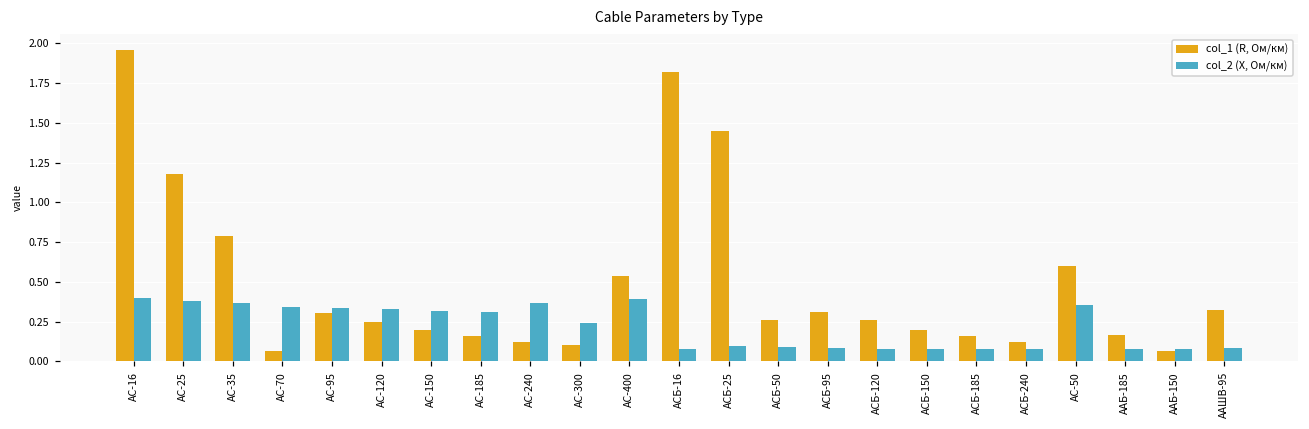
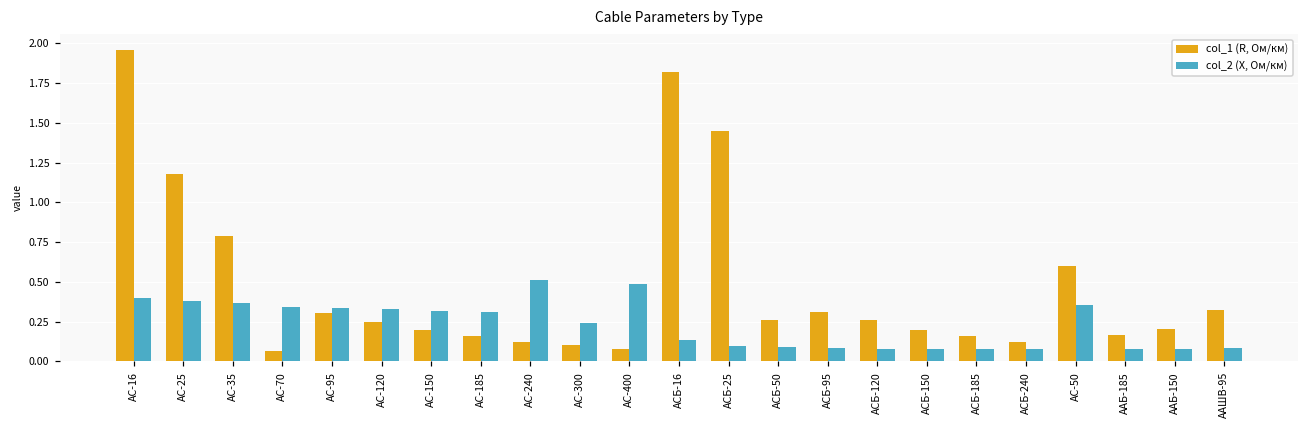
  {
    "col_1 (R, Ом/км)": {
      "АС-16": 1.96,
      "АС-25": 1.18,
      "АС-35": 0.79,
      "АС-70": 0.07,
      "АС-95": 0.31,
      "АС-120": 0.25,
      "АС-150": 0.20,
      "АС-185": 0.16,
      "АС-240": 0.12,
      "АС-300": 0.11,
-     "АС-400": 0.53,
+     "АС-400": 0.08,
      "АСБ-16": 1.82,
      "АСБ-25": 1.45,
      "АСБ-50": 0.26,
      "АСБ-95": 0.31,
      "АСБ-120": 0.26,
      "АСБ-150": 0.20,
      "АСБ-185": 0.16,
      "АСБ-240": 0.12,
      "АС-50": 0.60,
      "ААБ-185": 0.17,
-     "ААБ-150": 0.07,
+     "ААБ-150": 0.21,
      "ААШВ-95": 0.33
    },
    "col_2 (X, Ом/км)": {
      "АС-16": 0.40,
      "АС-25": 0.38,
      "АС-35": 0.37,
      "АС-70": 0.35,
      "АС-95": 0.33,
      "АС-120": 0.33,
      "АС-150": 0.32,
      "АС-185": 0.31,
-     "АС-240": 0.37,
+     "АС-240": 0.51,
      "АС-300": 0.24,
-     "АС-400": 0.39,
-     "АСБ-16": 0.08,
+     "АС-400": 0.49,
+     "АСБ-16": 0.13,
      "АСБ-25": 0.10,
      "АСБ-50": 0.09,
      "АСБ-95": 0.08,
      "АСБ-120": 0.08,
      "АСБ-150": 0.08,
      "АСБ-185": 0.08,
      "АСБ-240": 0.08,
      "АС-50": 0.36,
      "ААБ-185": 0.08,
      "ААБ-150": 0.08,
      "ААШВ-95": 0.08
    }
  }
